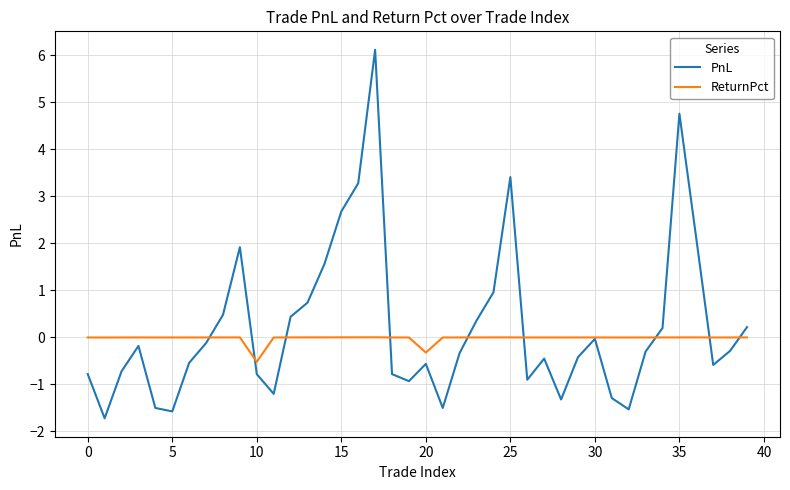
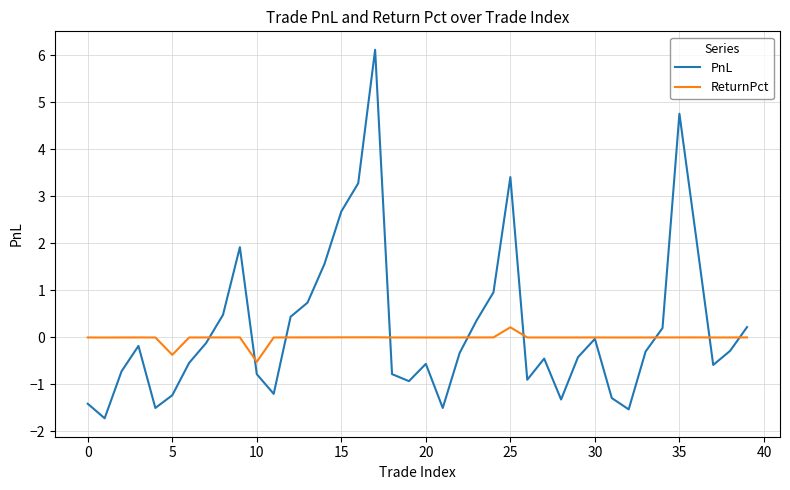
  {
    "PnL": {
-     "0": -0.8,
-     "5": -1.6,
+     "0": -1.4,
+     "5": -1.2,
      "10": -0.8,
      "15": 2.7,
      "20": -0.6,
      "25": 3.4,
      "35": 4.8
    },
    "ReturnPct": {
      "0": 0.0,
-     "5": 0.0,
+     "5": -0.4,
      "10": -0.5,
      "15": 0.0,
-     "20": -0.3,
-     "25": 0.0,
+     "20": 0.0,
+     "25": 0.2,
      "35": 0.0
    }
  }
